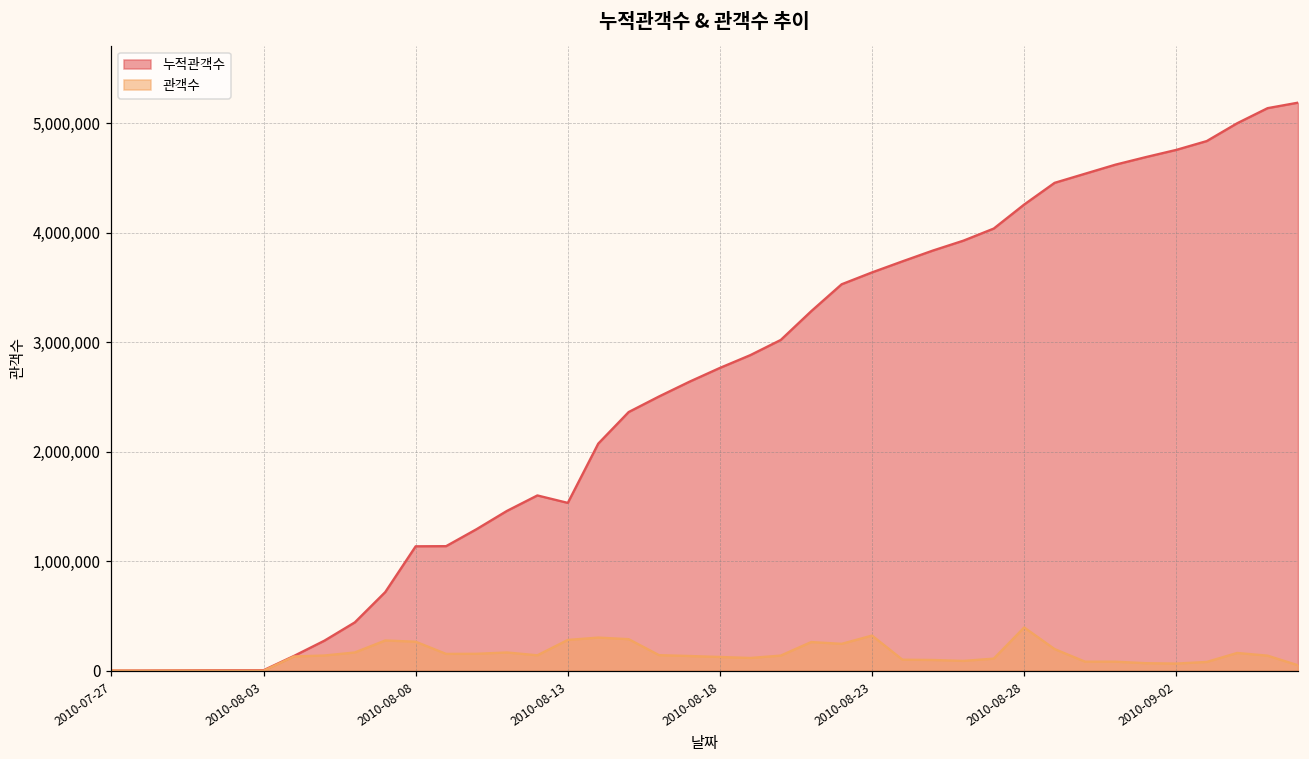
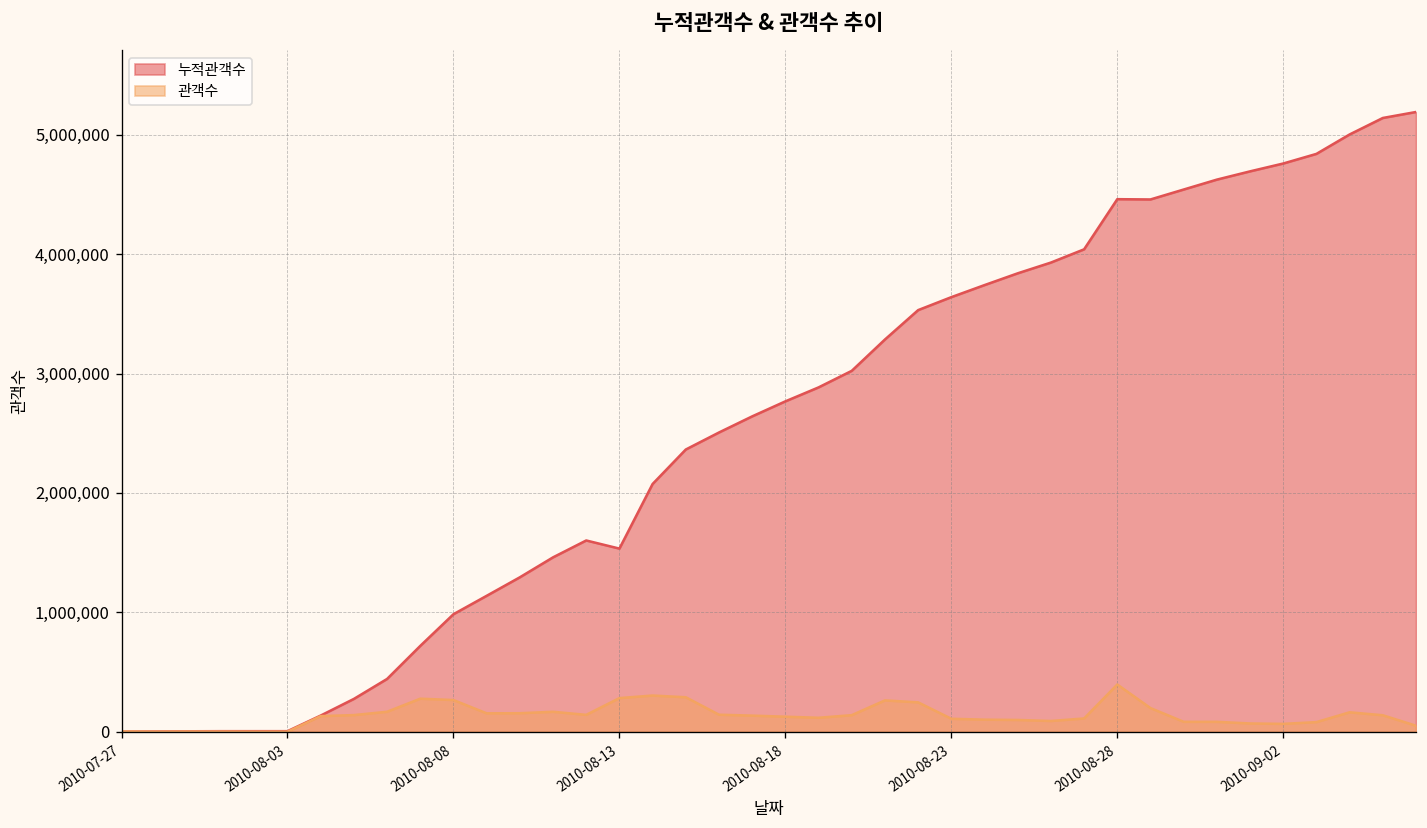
  {
    "누적관객수": {
-     "2010-08-08": "1,100,000",
+     "2010-08-08": "1,000,000",
      "2010-08-13": "1,500,000",
      "2010-08-18": "2,800,000",
      "2010-08-23": "3,600,000",
-     "2010-08-28": "4,300,000",
+     "2010-08-28": "4,500,000",
      "2010-09-02": "4,800,000"
    },
    "관객수": {
      "2010-08-08": "300,000",
      "2010-08-13": "300,000",
      "2010-08-18": "100,000",
-     "2010-08-23": "300,000",
+     "2010-08-23": "100,000",
      "2010-08-28": "400,000",
      "2010-09-02": "100,000"
    }
  }
